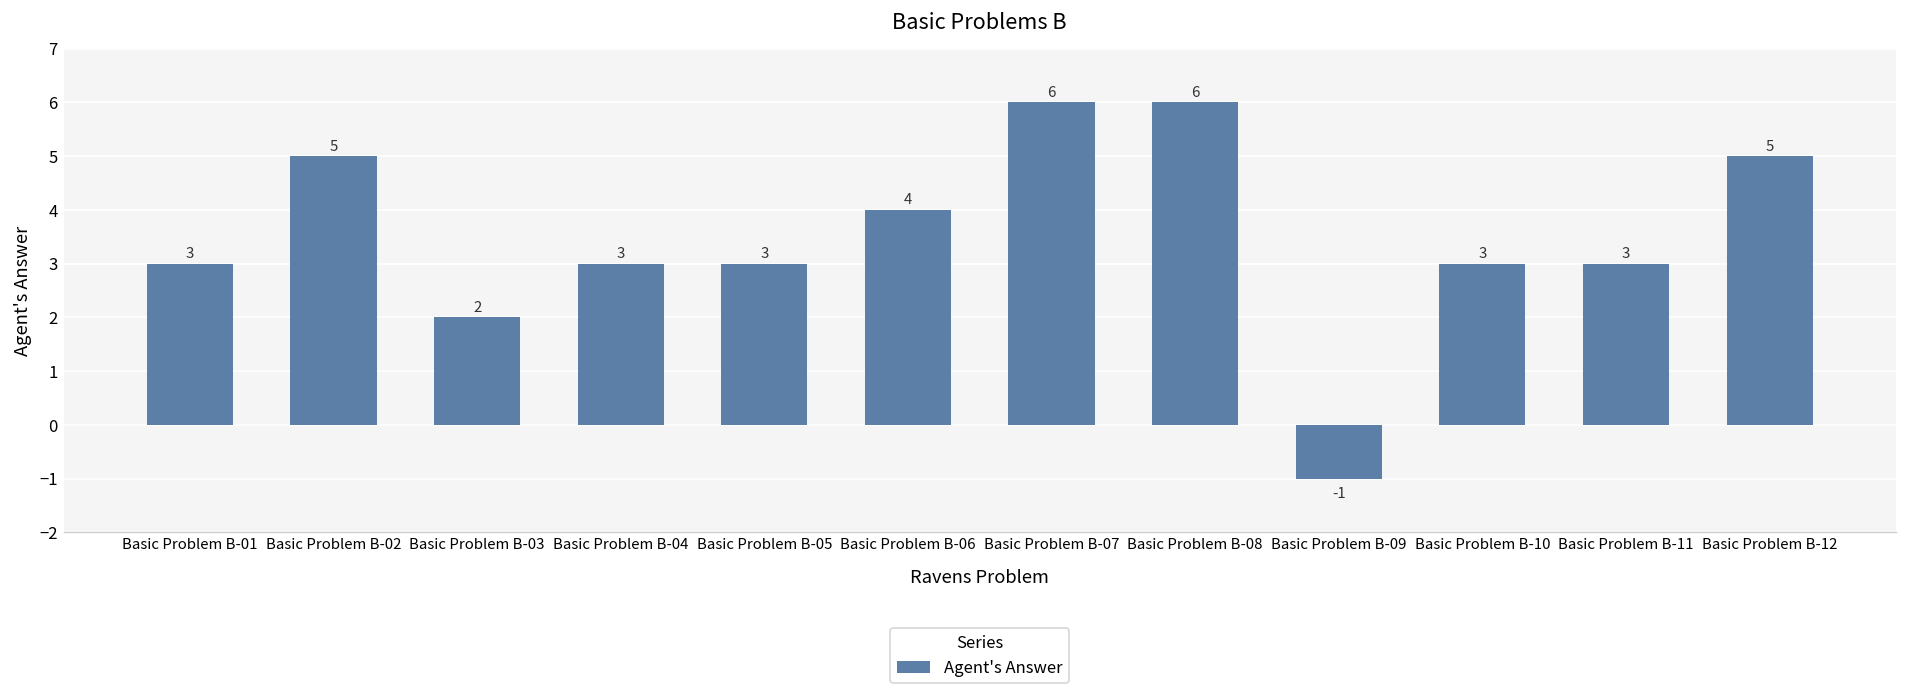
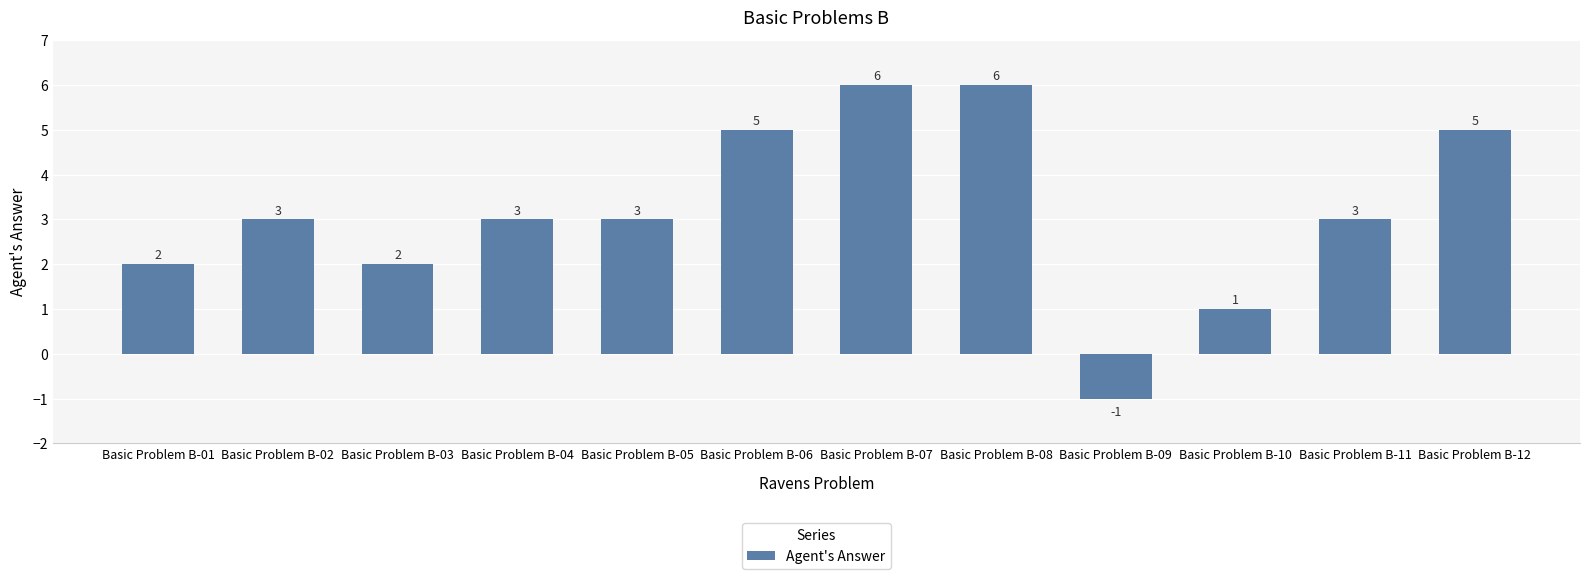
  {
-   "Basic Problem B-01": 3,
-   "Basic Problem B-02": 5,
+   "Basic Problem B-01": 2,
+   "Basic Problem B-02": 3,
    "Basic Problem B-03": 2,
    "Basic Problem B-04": 3,
    "Basic Problem B-05": 3,
-   "Basic Problem B-06": 4,
+   "Basic Problem B-06": 5,
    "Basic Problem B-07": 6,
    "Basic Problem B-08": 6,
    "Basic Problem B-09": -1,
-   "Basic Problem B-10": 3,
+   "Basic Problem B-10": 1,
    "Basic Problem B-11": 3,
    "Basic Problem B-12": 5
  }
